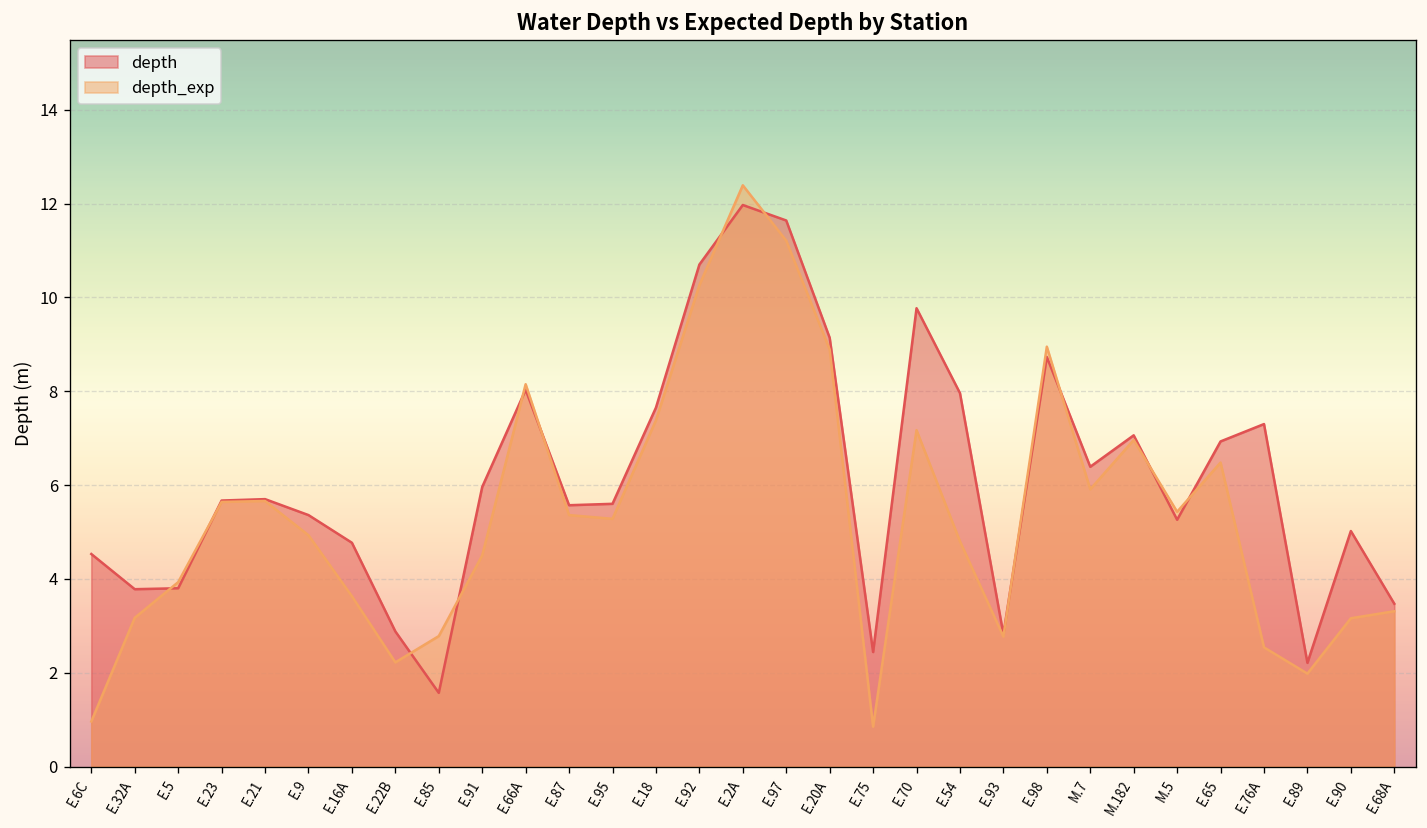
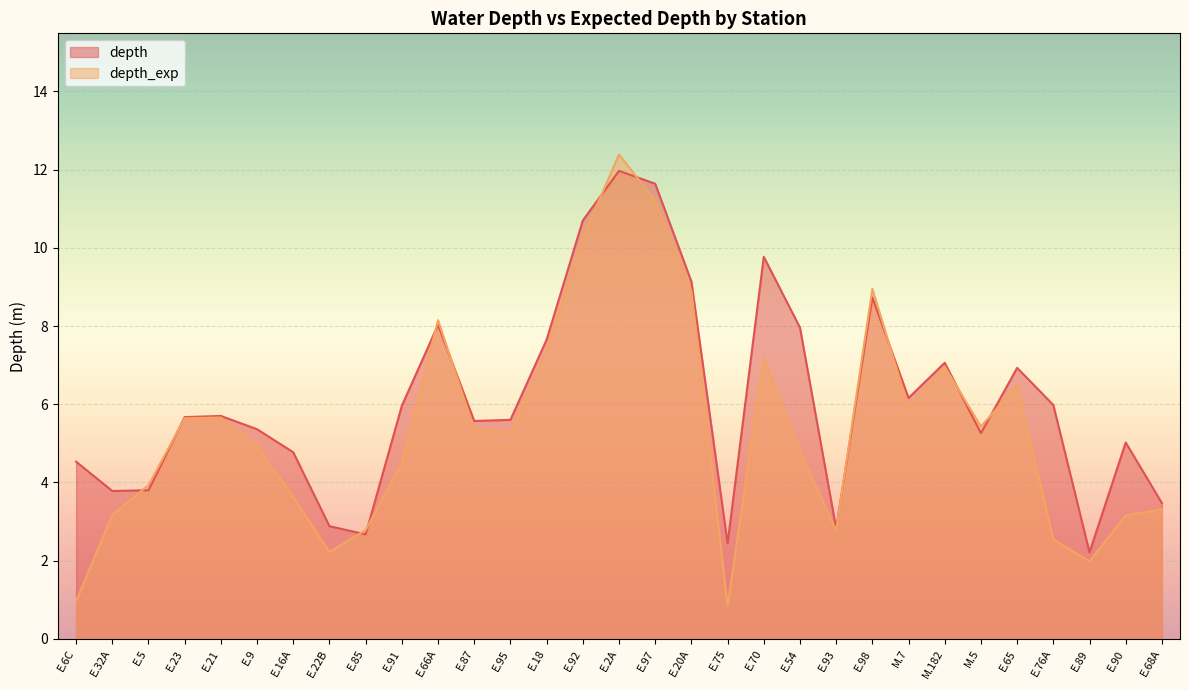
  {
    "depth": {
      "E.6C": 4.5,
      "E.32A": 3.8,
      "E.5": 3.8,
      "E.9": 5.4,
      "E.16A": 4.8,
      "E.22B": 2.9,
-     "E.85": 1.6,
+     "E.85": 2.7,
      "E.91": 6.0,
      "E.66A": 8.0,
      "E.87": 5.6,
      "E.95": 5.6,
      "E.18": 7.7,
      "E.92": 10.7,
      "E.2A": 12.0,
      "E.97": 11.6,
      "E.20A": 9.1,
      "E.75": 2.4,
      "E.70": 9.8,
      "E.54": 8.0,
      "E.98": 8.7,
-     "M.7": 6.4,
+     "M.7": 6.2,
      "M.182": 7.1,
      "M.5": 5.3,
      "E.65": 6.9,
-     "E.76A": 7.3,
+     "E.76A": 6.0,
      "E.89": 2.2,
      "E.90": 5.0,
      "E.68A": 3.5
    },
    "depth_exp": {
      "E.6C": 1.0,
      "E.32A": 3.2,
      "E.5": 3.9,
      "E.9": 4.9,
      "E.16A": 3.6,
      "E.22B": 2.2,
      "E.85": 2.8,
      "E.91": 4.5,
      "E.66A": 8.2,
      "E.87": 5.4,
      "E.95": 5.3,
      "E.18": 7.4,
      "E.92": 10.3,
      "E.2A": 12.4,
      "E.97": 11.2,
      "E.20A": 8.9,
      "E.75": 0.9,
      "E.70": 7.2,
      "E.54": 4.8,
      "E.98": 9.0,
      "M.7": 5.9,
      "M.182": 7.0,
      "M.5": 5.4,
      "E.65": 6.5,
      "E.76A": 2.5,
      "E.89": 2.0,
      "E.90": 3.2,
      "E.68A": 3.3
    }
  }
